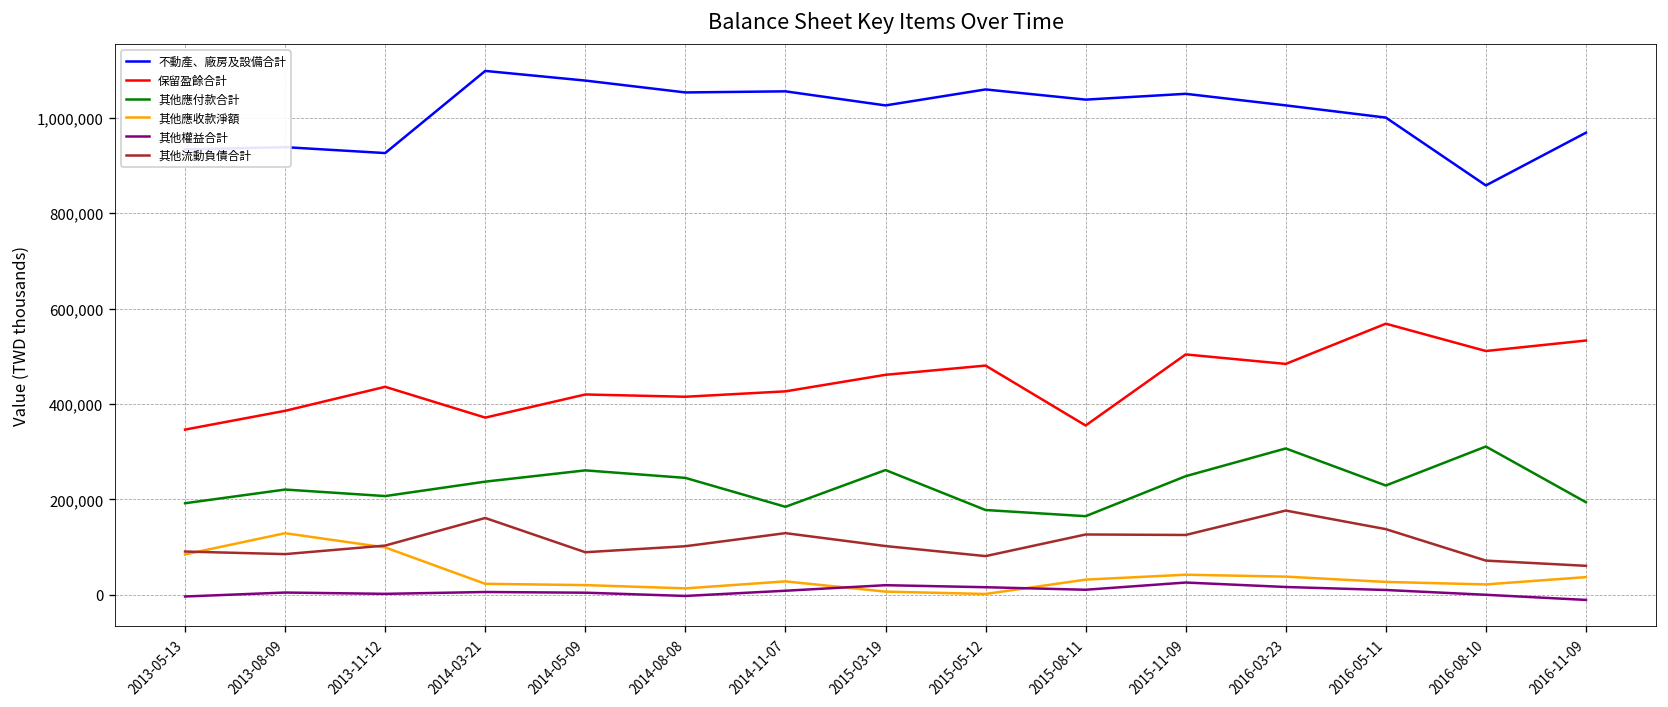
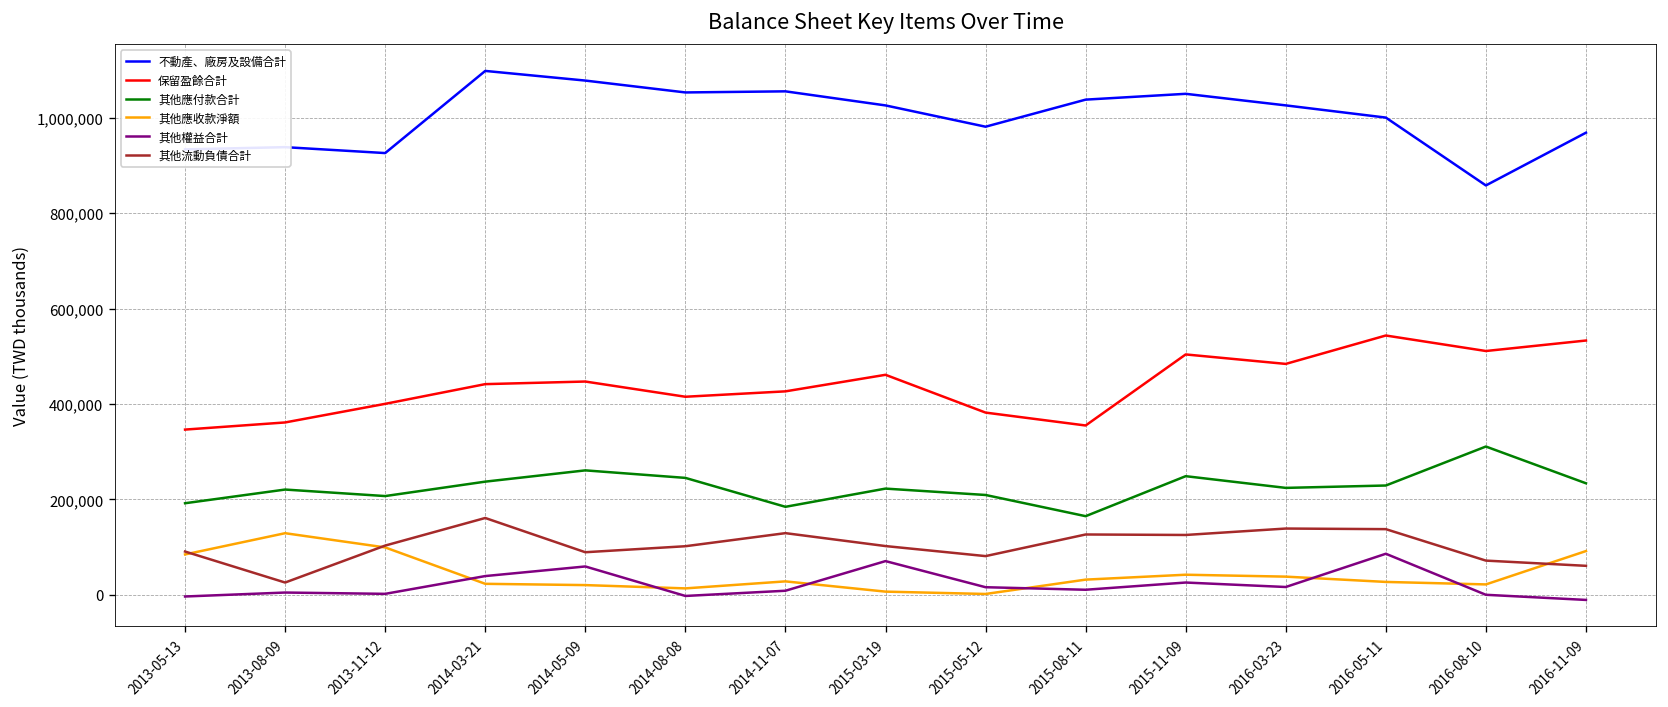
  {
    "不動產、廠房及設備合計": {
      "2013-11-12": "930,000",
      "2014-03-21": "1,100,000",
      "2014-05-09": "1,080,000",
      "2014-08-08": "1,050,000",
      "2014-11-07": "1,060,000",
      "2015-03-19": "1,030,000",
-     "2015-05-12": "1,060,000",
+     "2015-05-12": "980,000",
      "2015-08-11": "1,040,000",
      "2015-11-09": "1,050,000",
      "2016-03-23": "1,030,000",
      "2016-05-11": "1,000,000",
      "2016-08-10": "860,000",
      "2016-11-09": "970,000"
    },
    "保留盈餘合計": {
      "2013-05-13": "350,000",
-     "2013-08-09": "390,000",
-     "2013-11-12": "440,000",
-     "2014-03-21": "370,000",
-     "2014-05-09": "420,000",
+     "2013-08-09": "360,000",
+     "2013-11-12": "400,000",
+     "2014-03-21": "440,000",
+     "2014-05-09": "450,000",
      "2014-08-08": "420,000",
      "2014-11-07": "430,000",
      "2015-03-19": "460,000",
-     "2015-05-12": "480,000",
+     "2015-05-12": "380,000",
      "2015-08-11": "350,000",
      "2015-11-09": "500,000",
      "2016-03-23": "480,000",
-     "2016-05-11": "570,000",
+     "2016-05-11": "540,000",
      "2016-08-10": "510,000",
      "2016-11-09": "530,000"
    },
    "其他應付款合計": {
      "2013-05-13": "190,000",
      "2013-08-09": "220,000",
      "2013-11-12": "210,000",
      "2014-03-21": "240,000",
      "2014-05-09": "260,000",
      "2014-08-08": "250,000",
      "2014-11-07": "180,000",
-     "2015-03-19": "260,000",
-     "2015-05-12": "180,000",
+     "2015-03-19": "220,000",
+     "2015-05-12": "210,000",
      "2015-08-11": "160,000",
      "2015-11-09": "250,000",
-     "2016-03-23": "310,000",
+     "2016-03-23": "220,000",
      "2016-05-11": "230,000",
      "2016-08-10": "310,000",
-     "2016-11-09": "190,000"
+     "2016-11-09": "230,000"
    },
    "其他應收款淨額": {
      "2013-08-09": "130,000",
      "2014-03-21": "20,000",
      "2014-05-09": "20,000",
      "2014-08-08": "10,000",
      "2014-11-07": "30,000",
      "2015-03-19": "10,000",
      "2015-05-12": "0",
      "2015-08-11": "30,000",
      "2015-11-09": "40,000",
      "2016-03-23": "40,000",
      "2016-05-11": "30,000",
      "2016-08-10": "20,000",
-     "2016-11-09": "40,000"
+     "2016-11-09": "90,000"
    },
    "其他權益合計": {
      "2013-05-13": "0",
      "2013-08-09": "0",
      "2013-11-12": "0",
-     "2014-03-21": "10,000",
-     "2014-05-09": "0",
+     "2014-03-21": "40,000",
+     "2014-05-09": "60,000",
      "2014-08-08": "0",
      "2014-11-07": "10,000",
-     "2015-03-19": "20,000",
+     "2015-03-19": "70,000",
      "2015-05-12": "20,000",
      "2015-08-11": "10,000",
      "2015-11-09": "30,000",
      "2016-03-23": "20,000",
-     "2016-05-11": "10,000",
+     "2016-05-11": "90,000",
      "2016-08-10": "0",
      "2016-11-09": "-10,000"
    },
    "其他流動負債合計": {
-     "2013-08-09": "90,000",
+     "2013-08-09": "30,000",
      "2014-03-21": "160,000",
      "2014-05-09": "90,000",
      "2014-08-08": "100,000",
      "2014-11-07": "130,000",
      "2015-03-19": "100,000",
      "2015-05-12": "80,000",
      "2015-08-11": "130,000",
      "2015-11-09": "130,000",
-     "2016-03-23": "180,000",
+     "2016-03-23": "140,000",
      "2016-05-11": "140,000",
      "2016-08-10": "70,000",
      "2016-11-09": "60,000"
    }
  }
